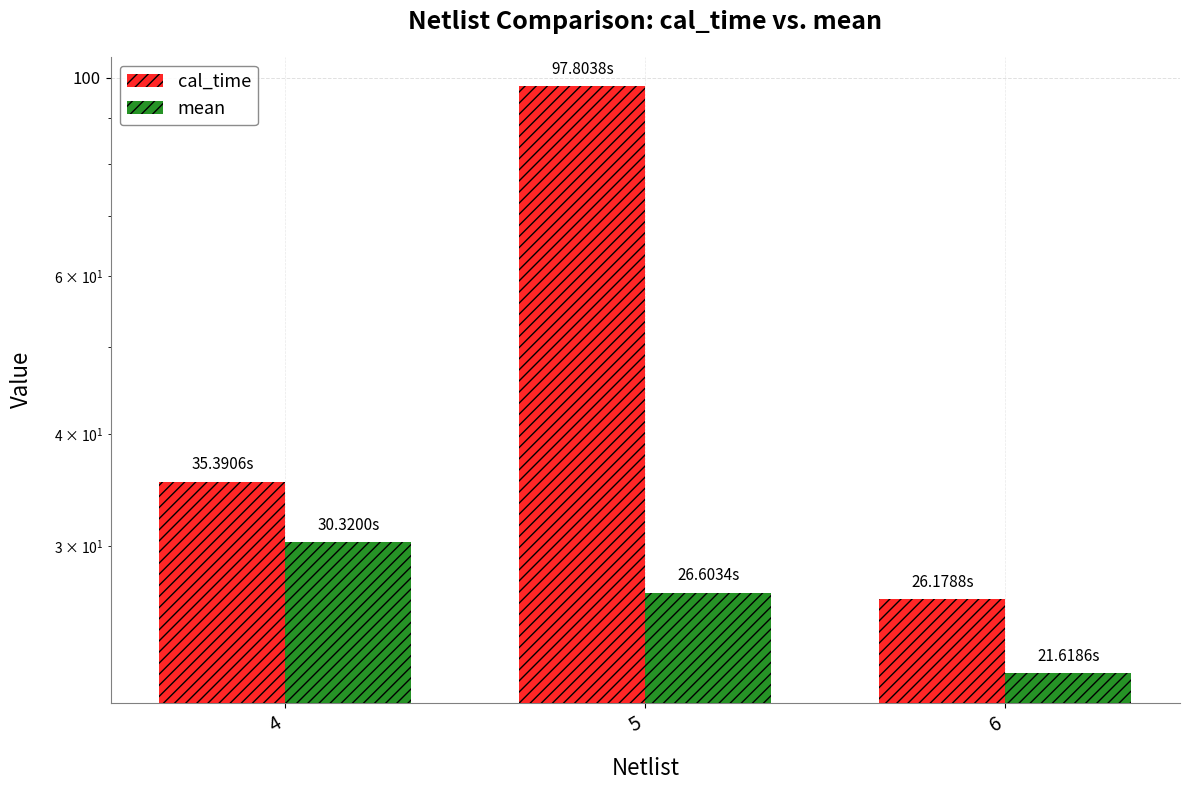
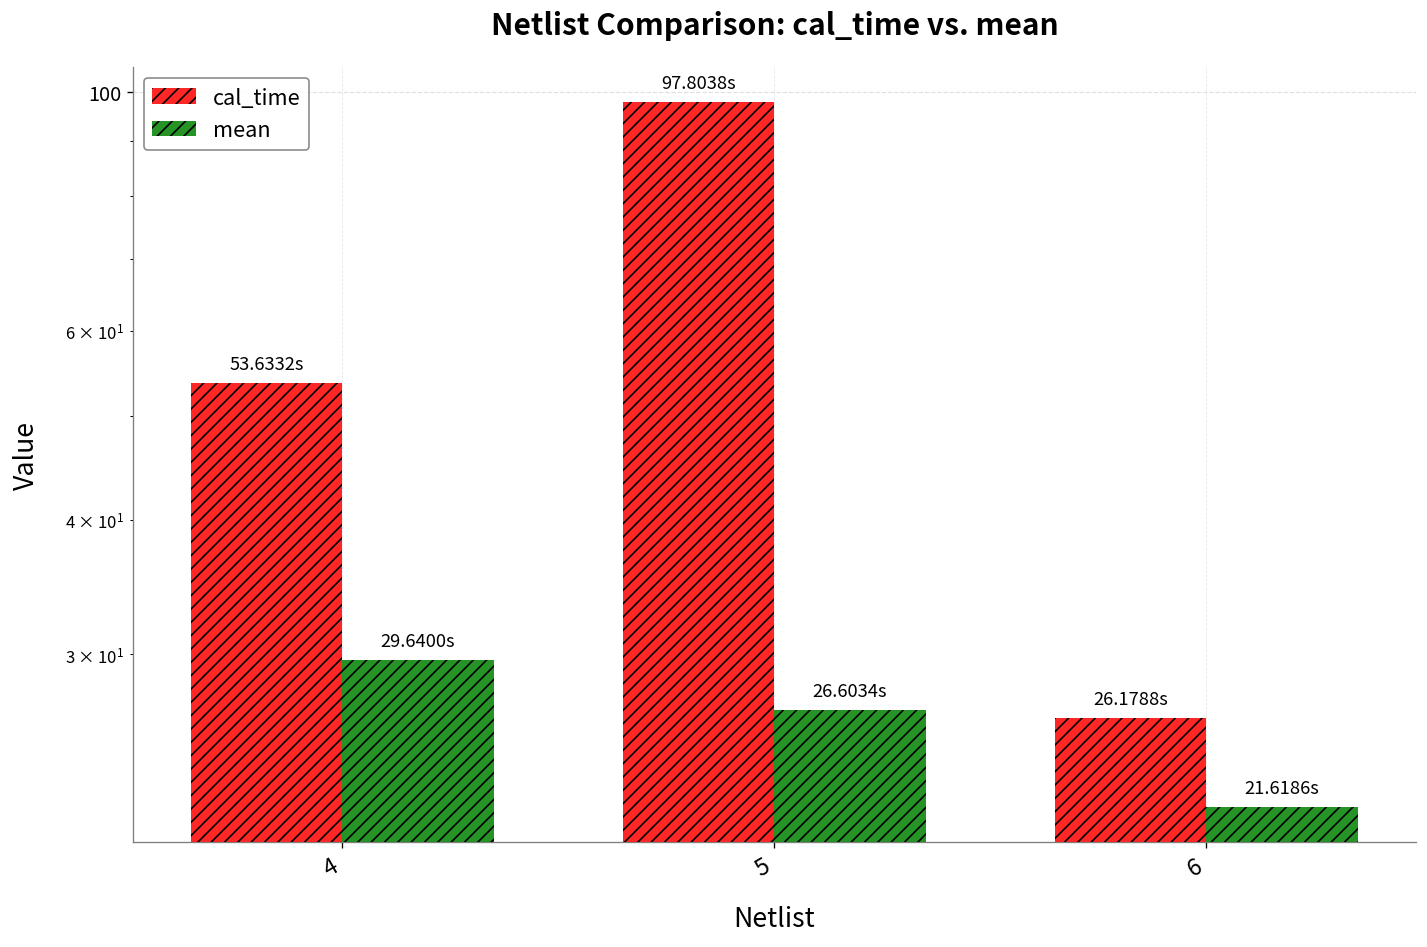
  {
    "cal_time": {
-     "4": "35.3906s",
+     "4": "53.6332s",
      "5": "97.8038s",
      "6": "26.1788s"
    },
    "mean": {
-     "4": "30.3200s",
+     "4": "29.6400s",
      "5": "26.6034s",
      "6": "21.6186s"
    }
  }
